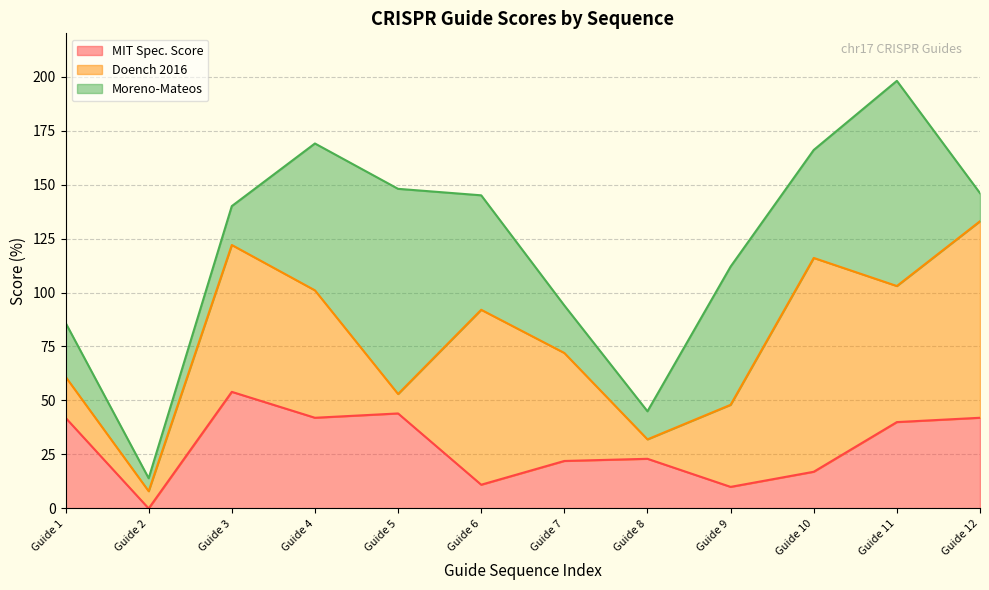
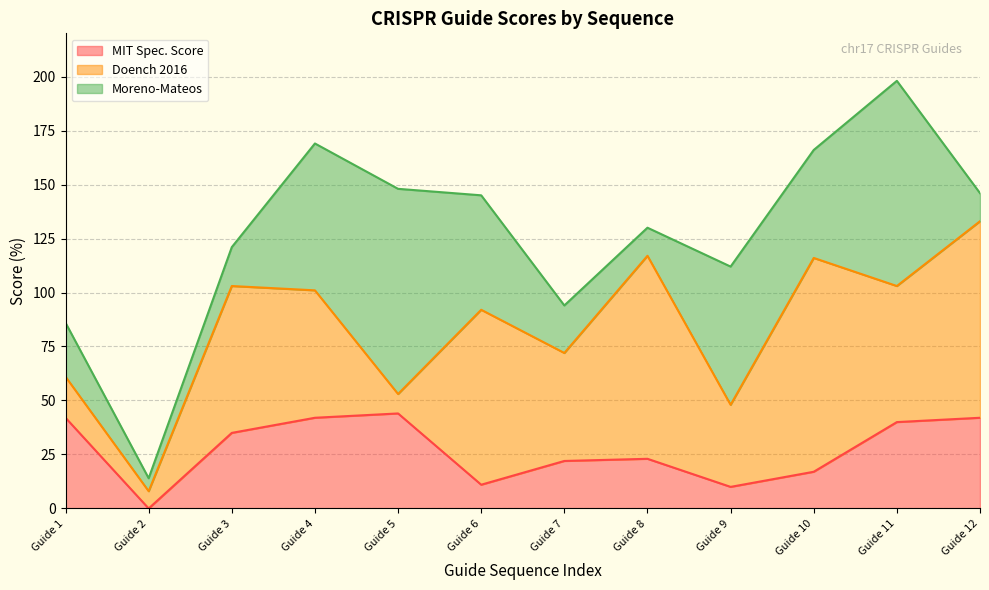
  {
    "MIT Spec. Score": {
      "Guide 1": 42,
      "Guide 2": 0,
-     "Guide 3": 54,
+     "Guide 3": 35,
      "Guide 4": 42,
      "Guide 5": 44,
      "Guide 6": 11,
      "Guide 7": 22,
      "Guide 8": 23,
      "Guide 9": 10,
      "Guide 10": 17,
      "Guide 11": 40,
      "Guide 12": 42
    },
    "Doench 2016": {
      "Guide 1": 19,
      "Guide 2": 8,
      "Guide 3": 68,
      "Guide 4": 59,
      "Guide 5": 9,
      "Guide 6": 81,
      "Guide 7": 50,
-     "Guide 8": 9,
+     "Guide 8": 94,
      "Guide 9": 38,
      "Guide 10": 99,
      "Guide 11": 63,
      "Guide 12": 91
    },
    "Moreno-Mateos": {
      "Guide 1": 25,
      "Guide 2": 6,
      "Guide 3": 18,
      "Guide 4": 68,
      "Guide 5": 95,
      "Guide 6": 53,
      "Guide 7": 22,
      "Guide 8": 13,
      "Guide 9": 64,
      "Guide 10": 50,
      "Guide 11": 95,
      "Guide 12": 13
    }
  }
